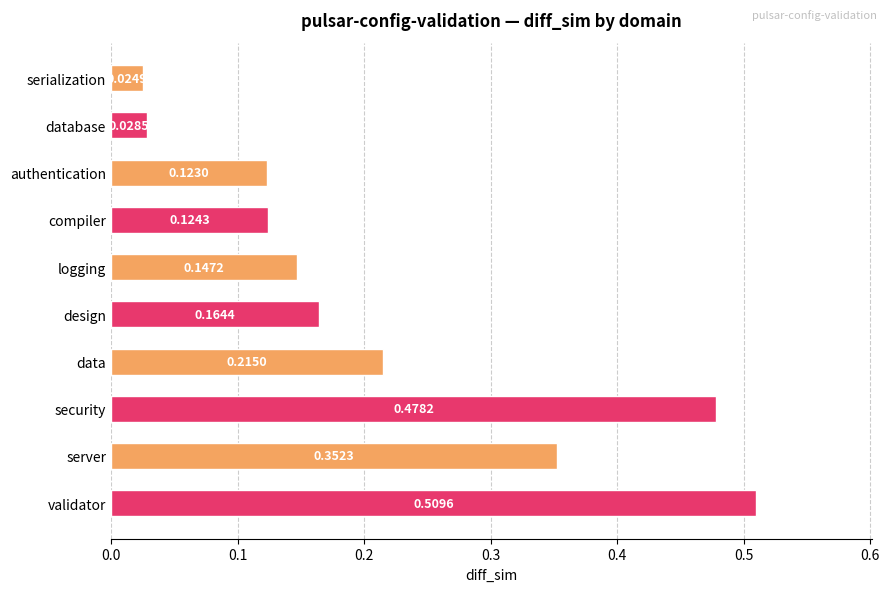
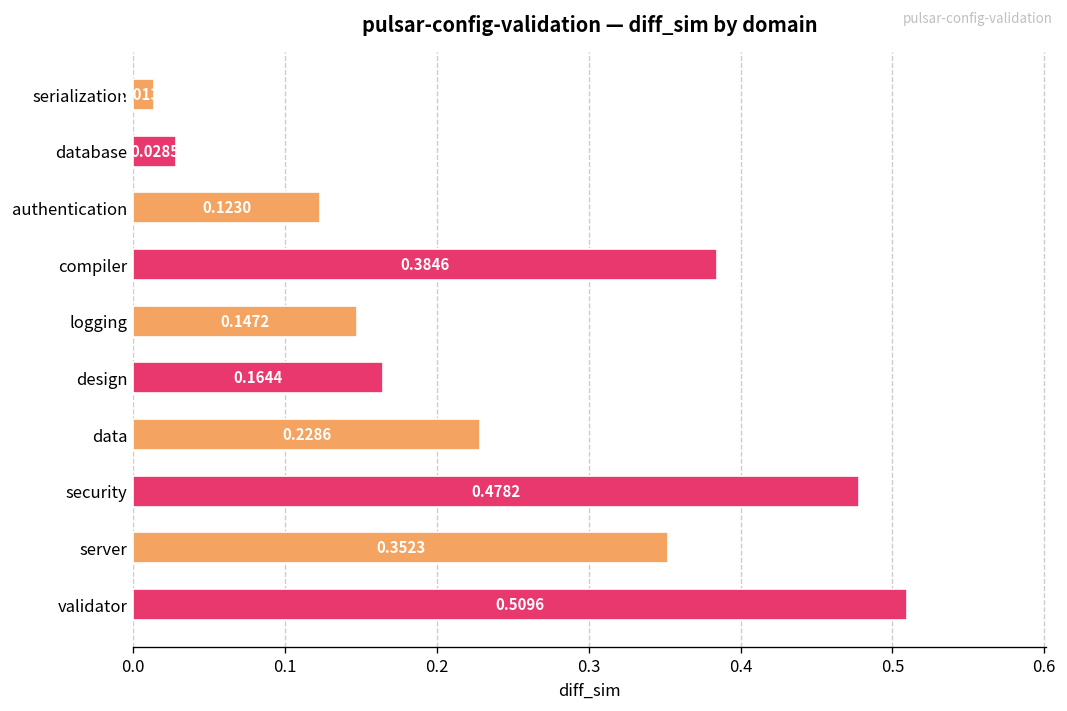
  {
-   "serialization": 0.025,
+   "serialization": 0.014,
    "database": 0.0285,
    "authentication": 0.1230,
-   "compiler": 0.1243,
+   "compiler": 0.3846,
    "logging": 0.1472,
    "design": 0.1644,
-   "data": 0.2150,
+   "data": 0.2286,
    "security": 0.4782,
    "server": 0.3523,
    "validator": 0.5096
  }
